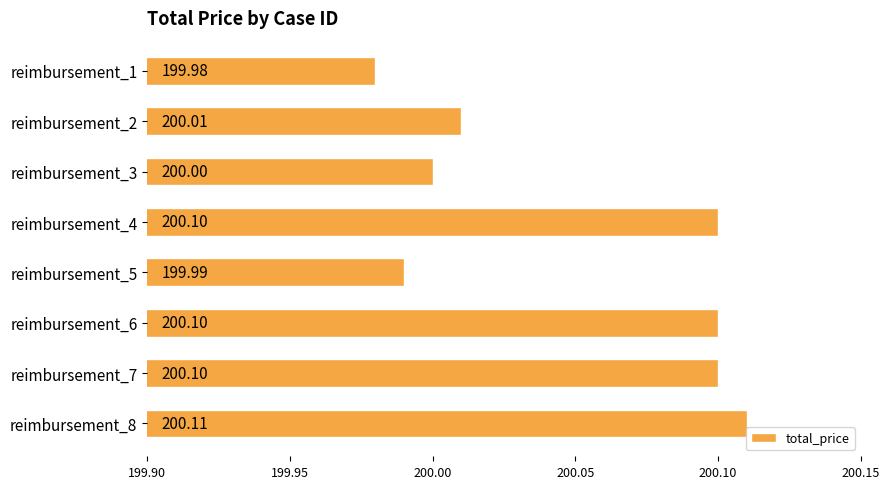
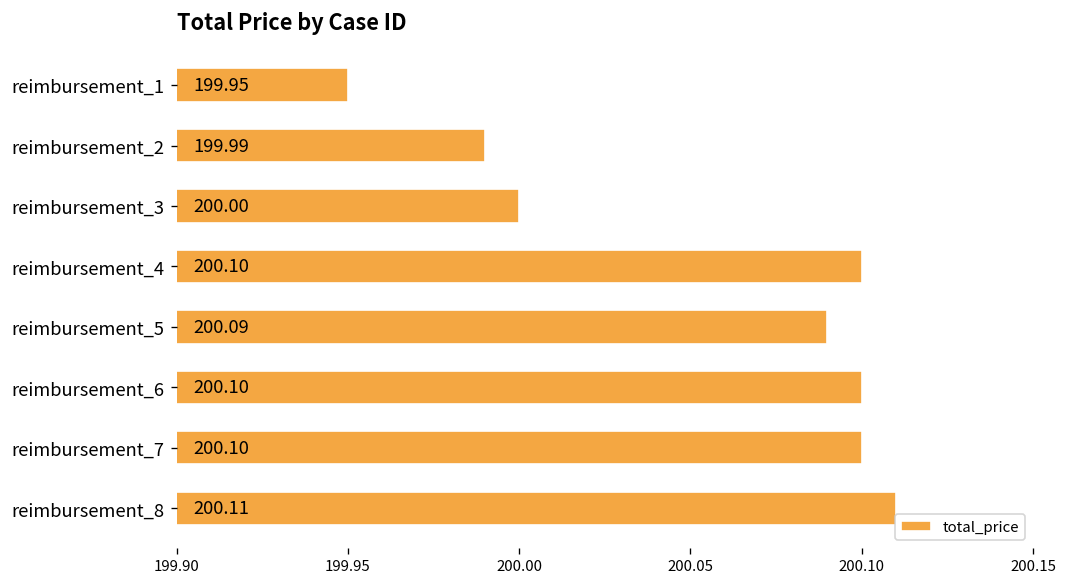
  {
-   "reimbursement_1": 199.98,
-   "reimbursement_2": 200.01,
+   "reimbursement_1": 199.95,
+   "reimbursement_2": 199.99,
    "reimbursement_3": 200.00,
    "reimbursement_4": 200.10,
-   "reimbursement_5": 199.99,
+   "reimbursement_5": 200.09,
    "reimbursement_6": 200.10,
    "reimbursement_7": 200.10,
    "reimbursement_8": 200.11
  }
